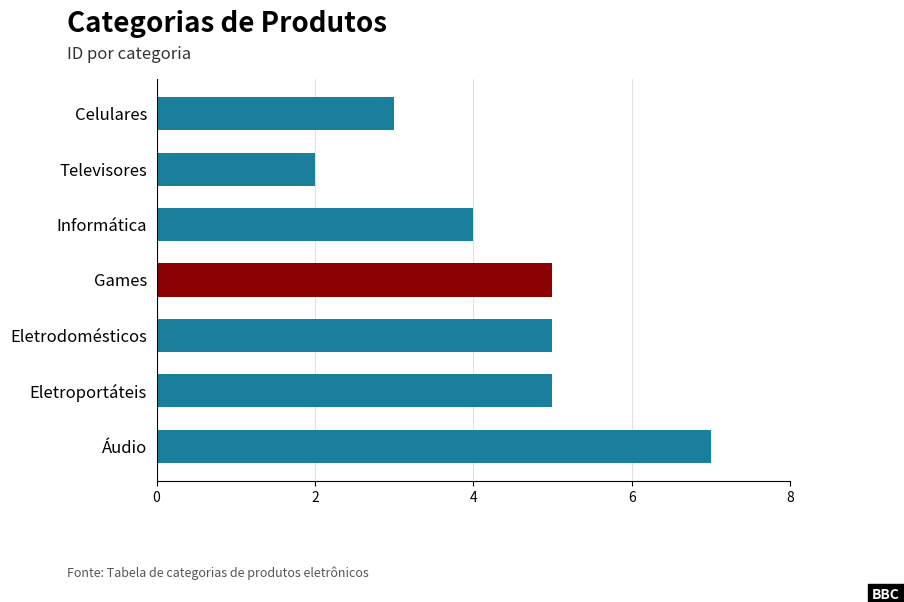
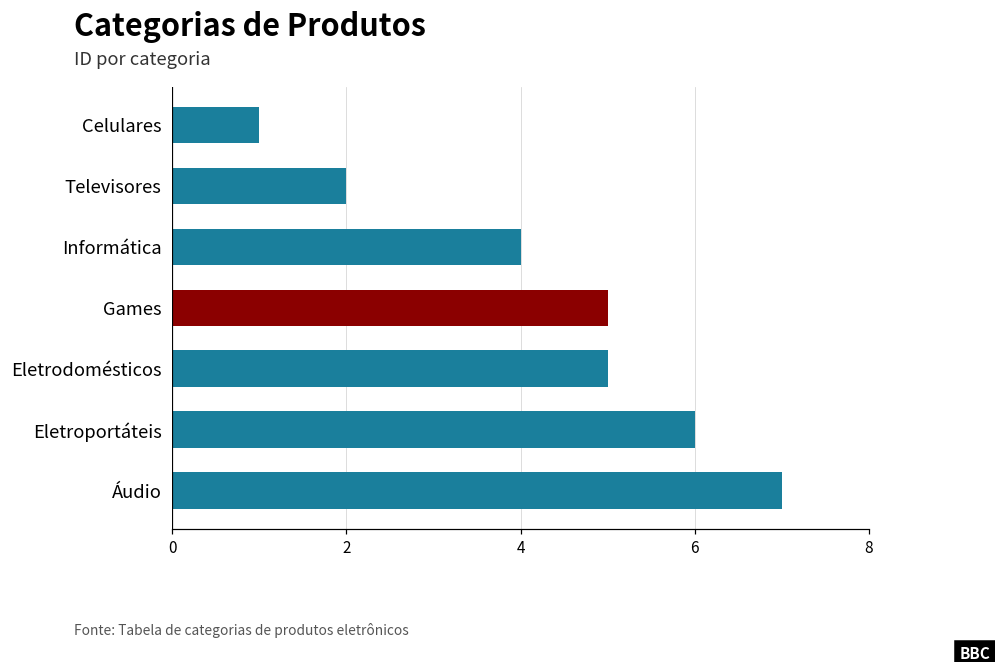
  {
-   "Celulares": 3,
+   "Celulares": 1,
    "Televisores": 2,
    "Informática": 4,
    "Games": 5,
    "Eletrodomésticos": 5,
-   "Eletroportáteis": 5,
+   "Eletroportáteis": 6,
    "Áudio": 7
  }
